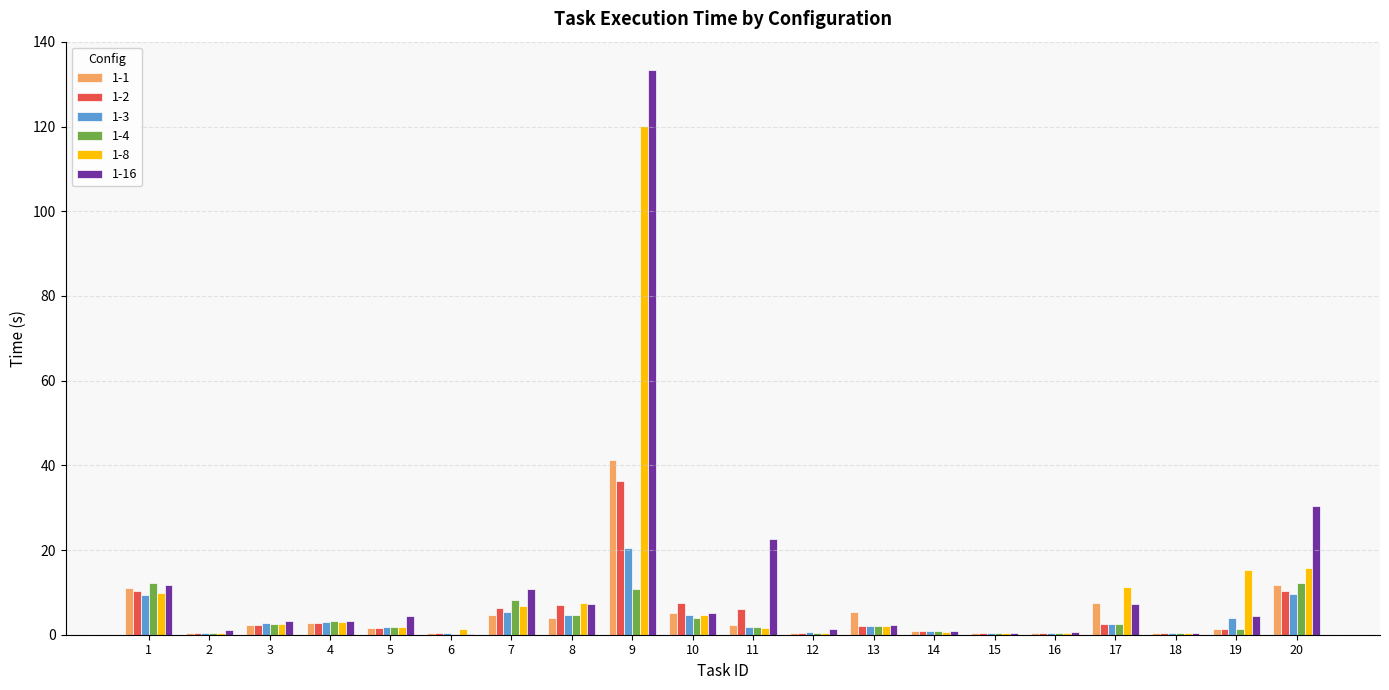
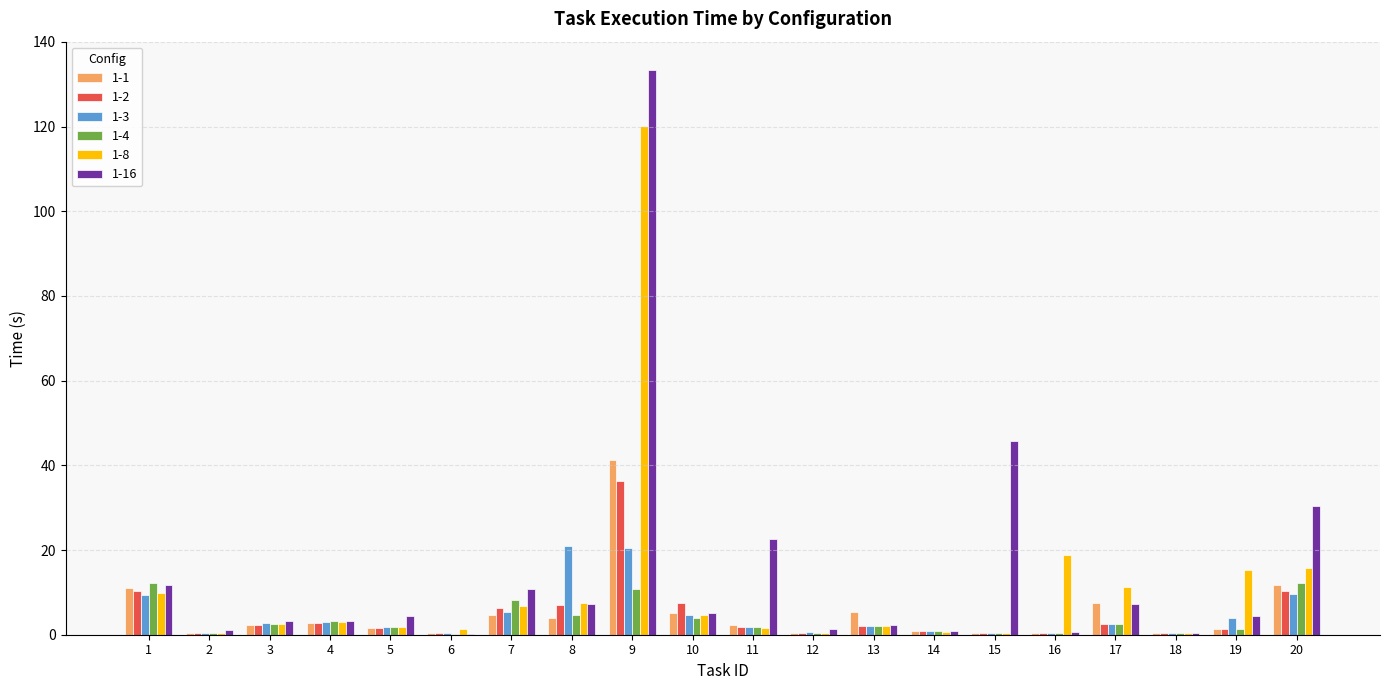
  {
    "1-1": {
      "1": 11,
      "3": 2,
      "4": 3,
      "5": 2,
      "7": 5,
      "8": 4,
      "9": 41,
      "10": 5,
      "11": 2,
      "13": 5,
      "14": 1,
      "17": 8,
      "19": 1,
      "20": 12
    },
    "1-2": {
      "1": 10,
      "3": 2,
      "4": 3,
      "5": 2,
      "7": 6,
      "8": 7,
      "9": 36,
      "10": 8,
-     "11": 6,
+     "11": 2,
      "13": 2,
      "14": 1,
      "17": 2,
      "19": 1,
      "20": 10
    },
    "1-3": {
      "1": 9,
      "3": 3,
      "4": 3,
      "5": 2,
      "7": 5,
-     "8": 5,
+     "8": 21,
      "9": 20,
      "10": 5,
      "11": 2,
      "12": 1,
      "13": 2,
      "14": 1,
      "17": 3,
      "19": 4,
      "20": 10
    },
    "1-4": {
      "1": 12,
      "3": 2,
      "4": 3,
      "5": 2,
      "7": 8,
      "8": 5,
      "9": 11,
      "10": 4,
      "11": 2,
      "13": 2,
      "14": 1,
      "17": 3,
      "19": 1,
      "20": 12
    },
    "1-8": {
      "1": 10,
      "3": 2,
      "4": 3,
      "5": 2,
      "6": 1,
      "7": 7,
      "8": 8,
      "9": 120,
      "10": 5,
      "11": 2,
      "13": 2,
      "14": 1,
-     "16": 1,
+     "16": 19,
      "17": 11,
      "19": 15,
      "20": 16
    },
    "1-16": {
      "1": 12,
      "2": 1,
      "3": 3,
      "4": 3,
      "5": 5,
      "7": 11,
      "8": 7,
      "9": 133,
      "10": 5,
      "11": 23,
      "12": 1,
      "13": 2,
      "14": 1,
-     "15": 1,
+     "15": 46,
      "16": 1,
      "17": 7,
      "19": 4,
      "20": 30
    }
  }
